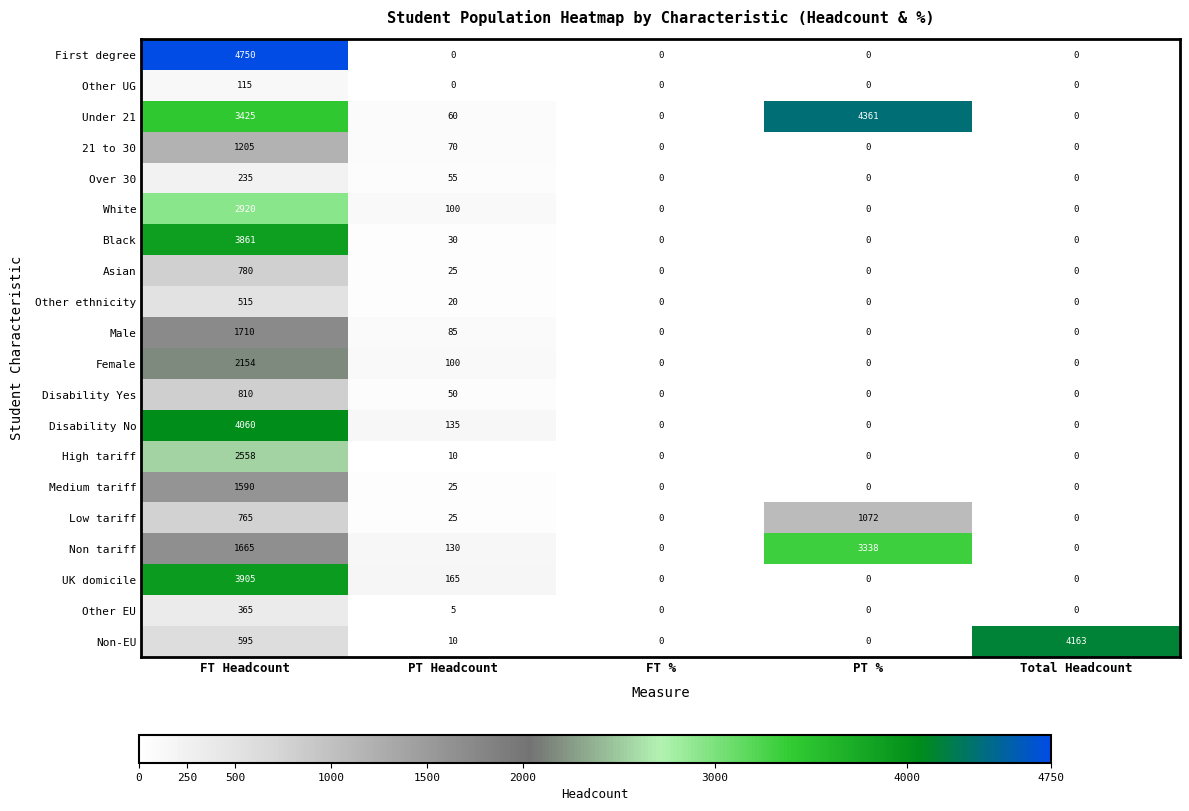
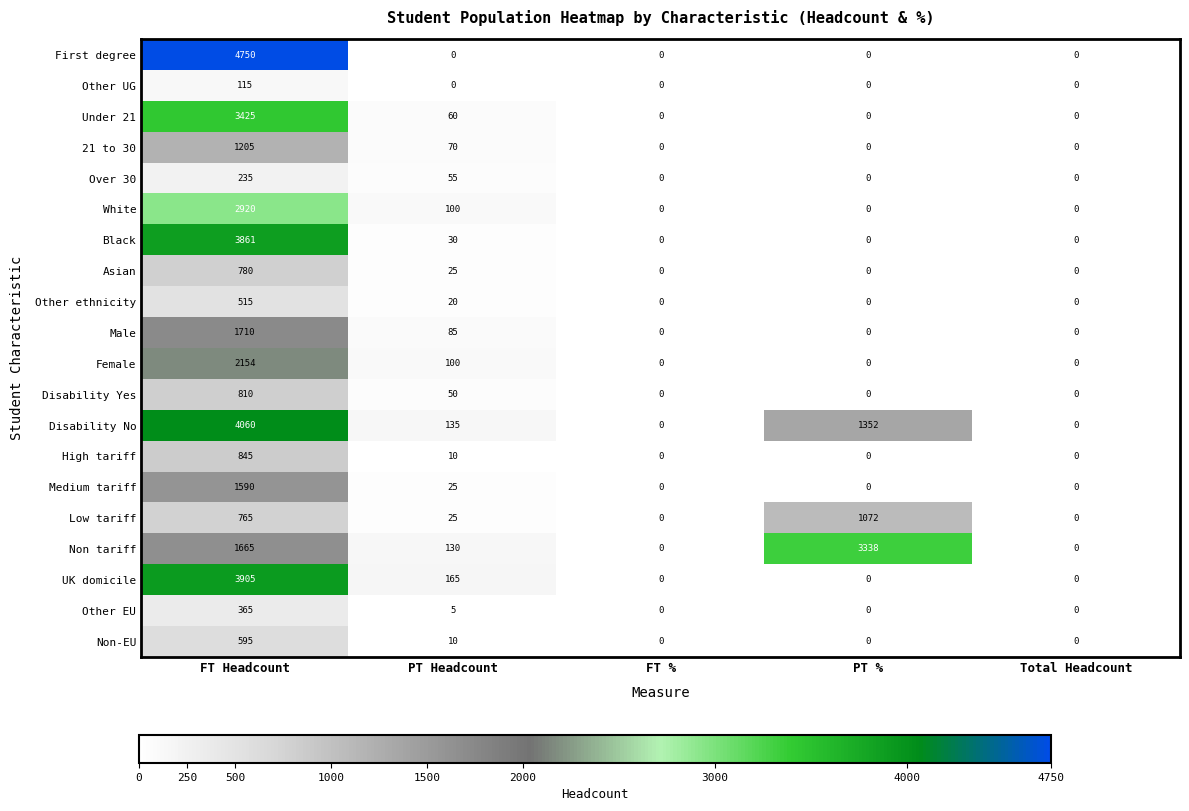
  {
    "First degree": {
      "FT Headcount": 4750,
      "PT Headcount": 0,
      "FT %": 0,
      "PT %": 0,
      "Total Headcount": 0
    },
    "Other UG": {
      "FT Headcount": 115,
      "PT Headcount": 0,
      "FT %": 0,
      "PT %": 0,
      "Total Headcount": 0
    },
    "Under 21": {
      "FT Headcount": 3425,
      "PT Headcount": 60,
      "FT %": 0,
-     "PT %": 4361,
+     "PT %": 0,
      "Total Headcount": 0
    },
    "21 to 30": {
      "FT Headcount": 1205,
      "PT Headcount": 70,
      "FT %": 0,
      "PT %": 0,
      "Total Headcount": 0
    },
    "Over 30": {
      "FT Headcount": 235,
      "PT Headcount": 55,
      "FT %": 0,
      "PT %": 0,
      "Total Headcount": 0
    },
    "White": {
      "FT Headcount": 2920,
      "PT Headcount": 100,
      "FT %": 0,
      "PT %": 0,
      "Total Headcount": 0
    },
    "Black": {
      "FT Headcount": 3861,
      "PT Headcount": 30,
      "FT %": 0,
      "PT %": 0,
      "Total Headcount": 0
    },
    "Asian": {
      "FT Headcount": 780,
      "PT Headcount": 25,
      "FT %": 0,
      "PT %": 0,
      "Total Headcount": 0
    },
    "Other ethnicity": {
      "FT Headcount": 515,
      "PT Headcount": 20,
      "FT %": 0,
      "PT %": 0,
      "Total Headcount": 0
    },
    "Male": {
      "FT Headcount": 1710,
      "PT Headcount": 85,
      "FT %": 0,
      "PT %": 0,
      "Total Headcount": 0
    },
    "Female": {
      "FT Headcount": 2154,
      "PT Headcount": 100,
      "FT %": 0,
      "PT %": 0,
      "Total Headcount": 0
    },
    "Disability Yes": {
      "FT Headcount": 810,
      "PT Headcount": 50,
      "FT %": 0,
      "PT %": 0,
      "Total Headcount": 0
    },
    "Disability No": {
      "FT Headcount": 4060,
      "PT Headcount": 135,
      "FT %": 0,
-     "PT %": 0,
+     "PT %": 1352,
      "Total Headcount": 0
    },
    "High tariff": {
-     "FT Headcount": 2558,
+     "FT Headcount": 845,
      "PT Headcount": 10,
      "FT %": 0,
      "PT %": 0,
      "Total Headcount": 0
    },
    "Medium tariff": {
      "FT Headcount": 1590,
      "PT Headcount": 25,
      "FT %": 0,
      "PT %": 0,
      "Total Headcount": 0
    },
    "Low tariff": {
      "FT Headcount": 765,
      "PT Headcount": 25,
      "FT %": 0,
      "PT %": 1072,
      "Total Headcount": 0
    },
    "Non tariff": {
      "FT Headcount": 1665,
      "PT Headcount": 130,
      "FT %": 0,
      "PT %": 3338,
      "Total Headcount": 0
    },
    "UK domicile": {
      "FT Headcount": 3905,
      "PT Headcount": 165,
      "FT %": 0,
      "PT %": 0,
      "Total Headcount": 0
    },
    "Other EU": {
      "FT Headcount": 365,
      "PT Headcount": 5,
      "FT %": 0,
      "PT %": 0,
      "Total Headcount": 0
    },
    "Non-EU": {
      "FT Headcount": 595,
      "PT Headcount": 10,
      "FT %": 0,
      "PT %": 0,
-     "Total Headcount": 4163
+     "Total Headcount": 0
    }
  }
